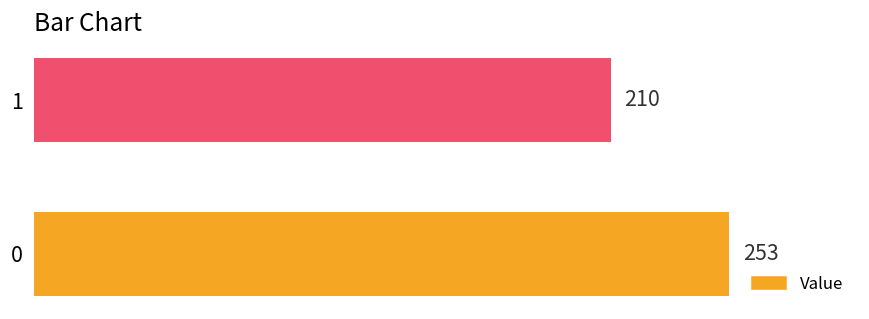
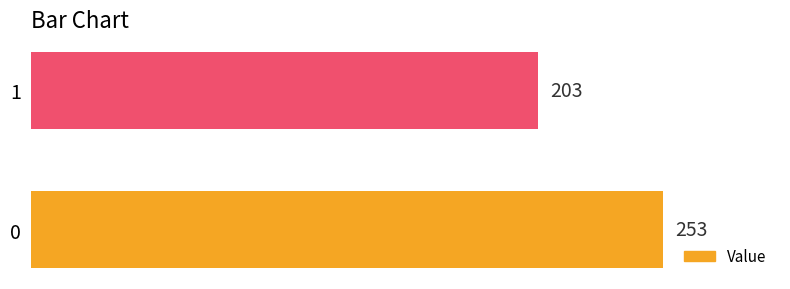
  {
-   "1": 210,
+   "1": 203,
    "0": 253
  }
